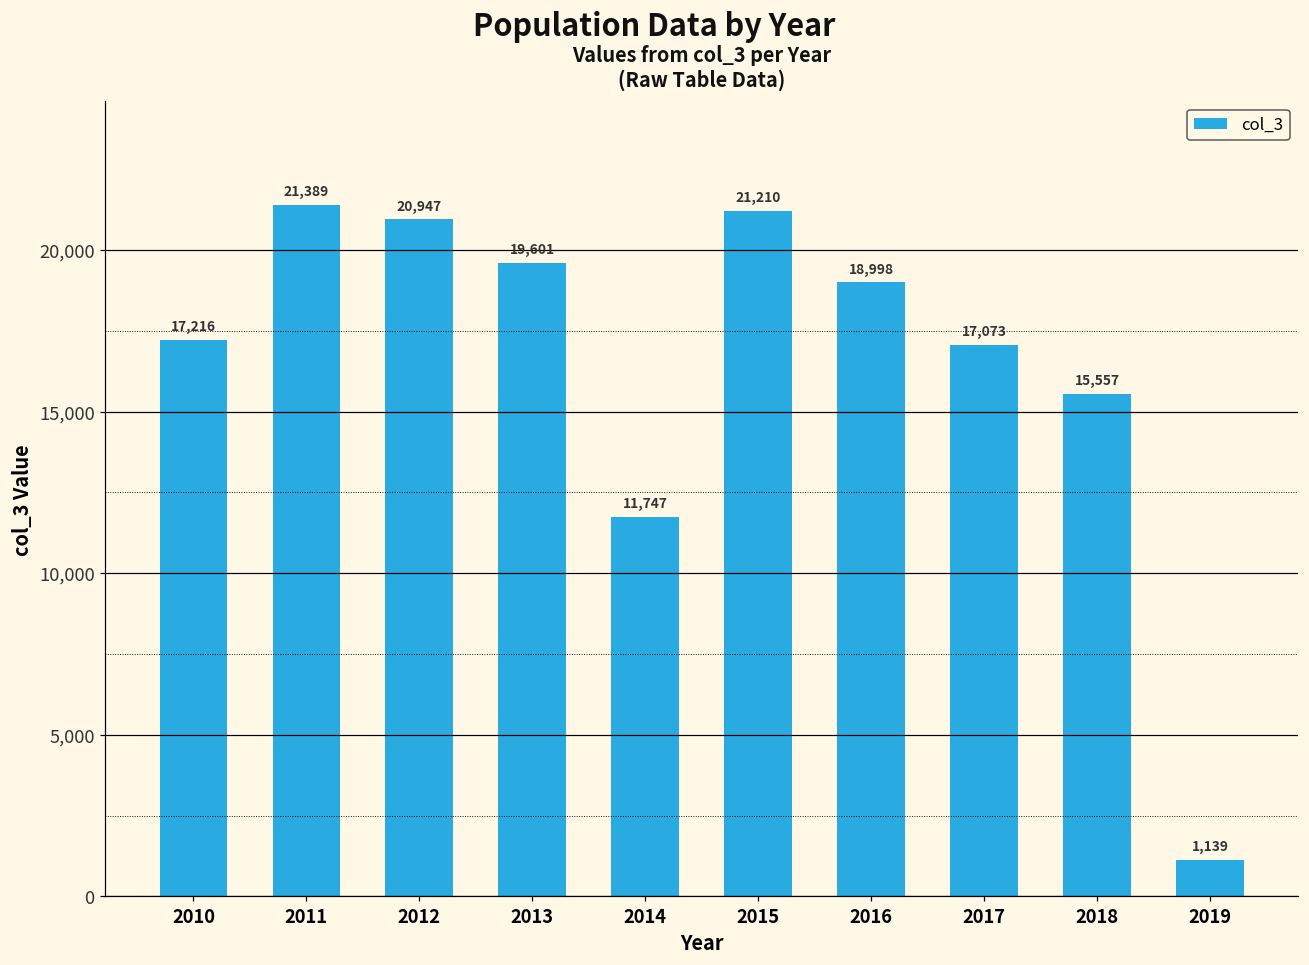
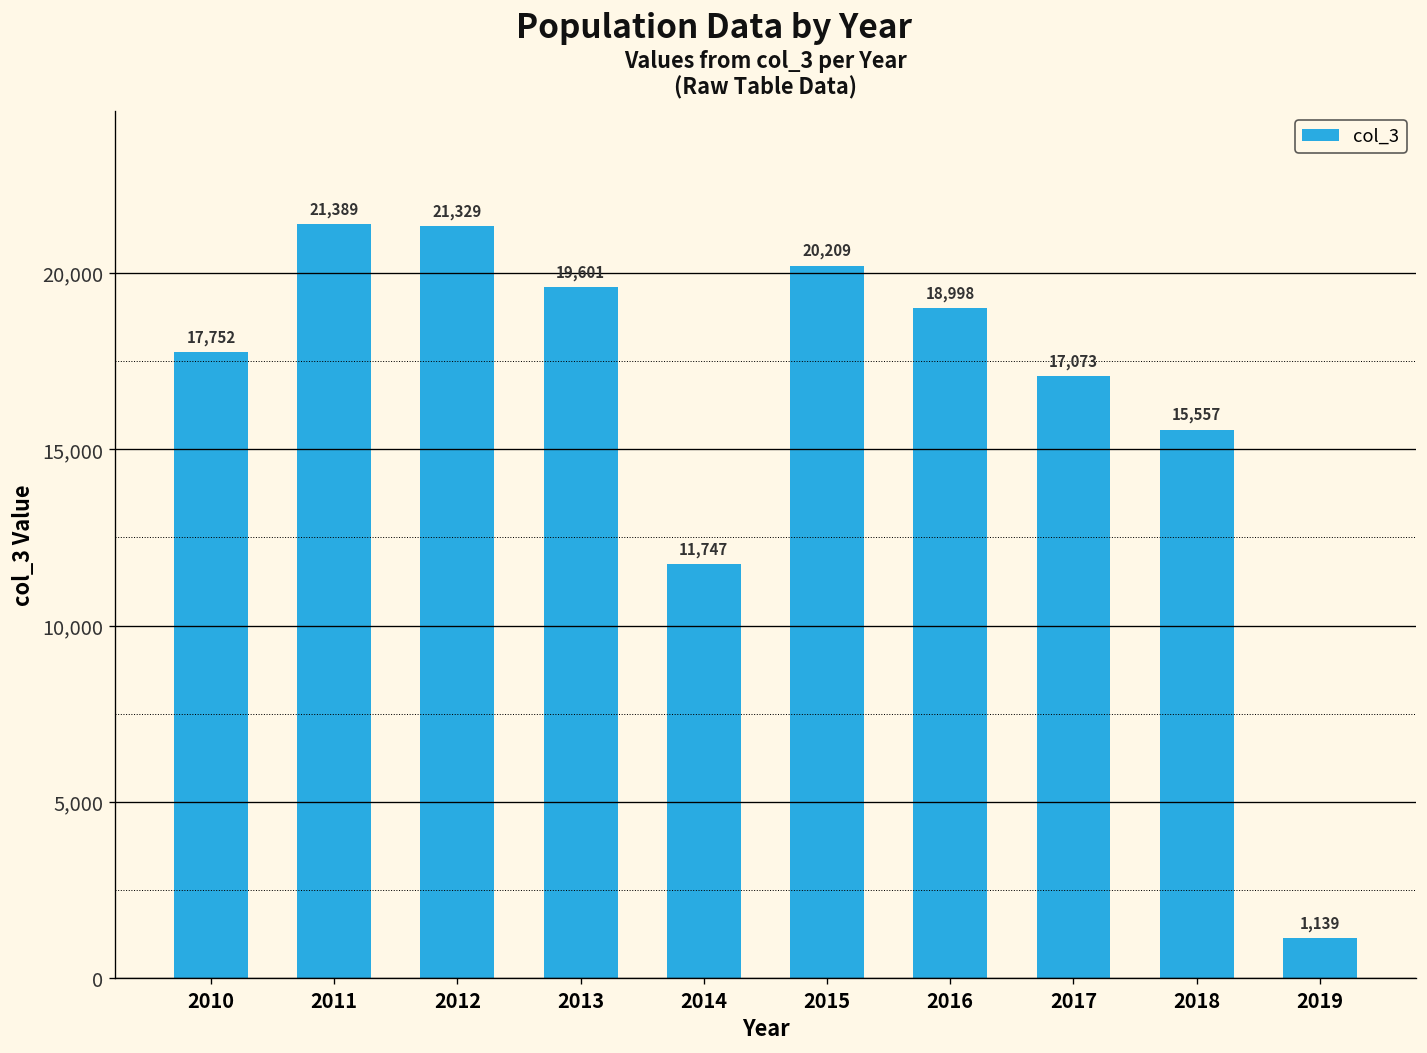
  {
-   "2010": "17,216",
+   "2010": "17,752",
    "2011": "21,389",
-   "2012": "20,947",
+   "2012": "21,329",
    "2013": "19,601",
    "2014": "11,747",
-   "2015": "21,210",
+   "2015": "20,209",
    "2016": "18,998",
    "2017": "17,073",
    "2018": "15,557",
    "2019": "1,139"
  }
